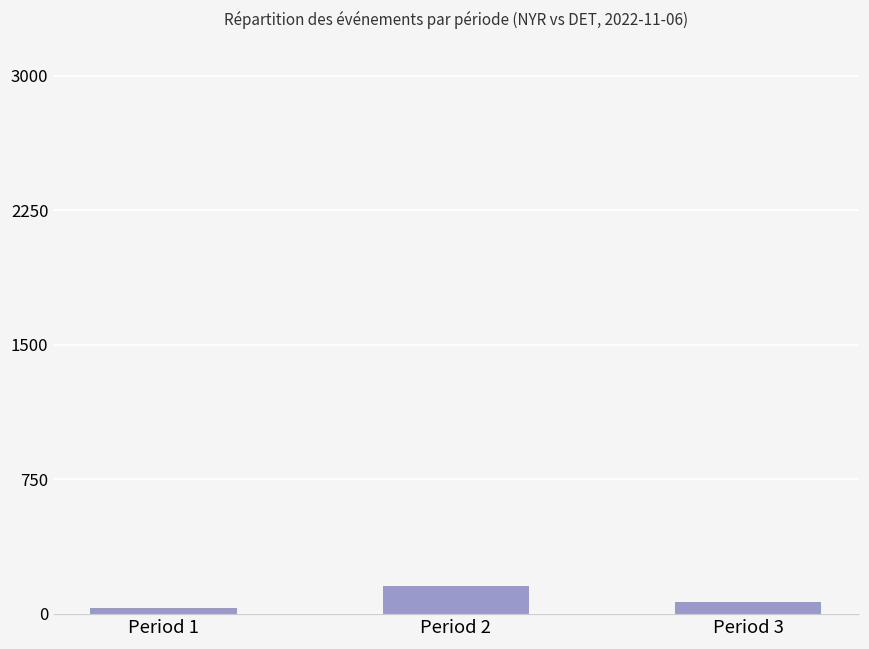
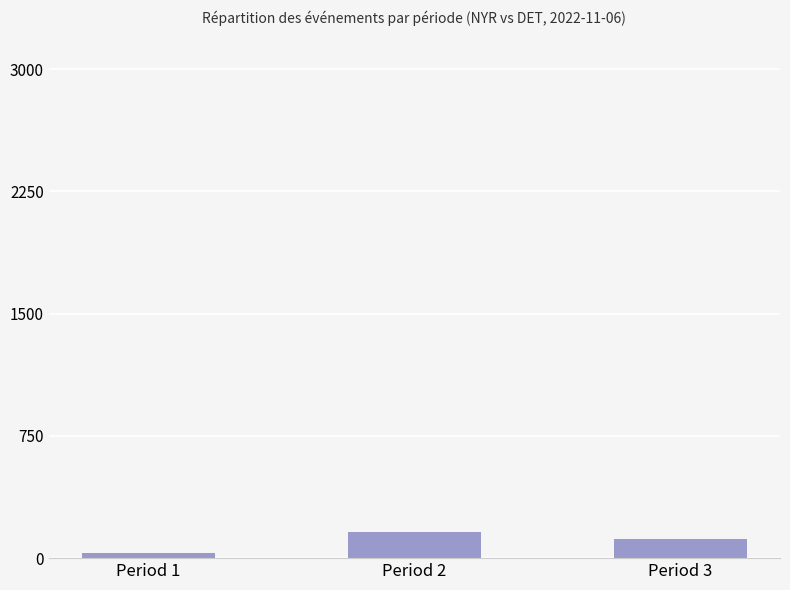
  {
    "Period 1": 30,
    "Period 2": 160,
-   "Period 3": 60
+   "Period 3": 120
  }
